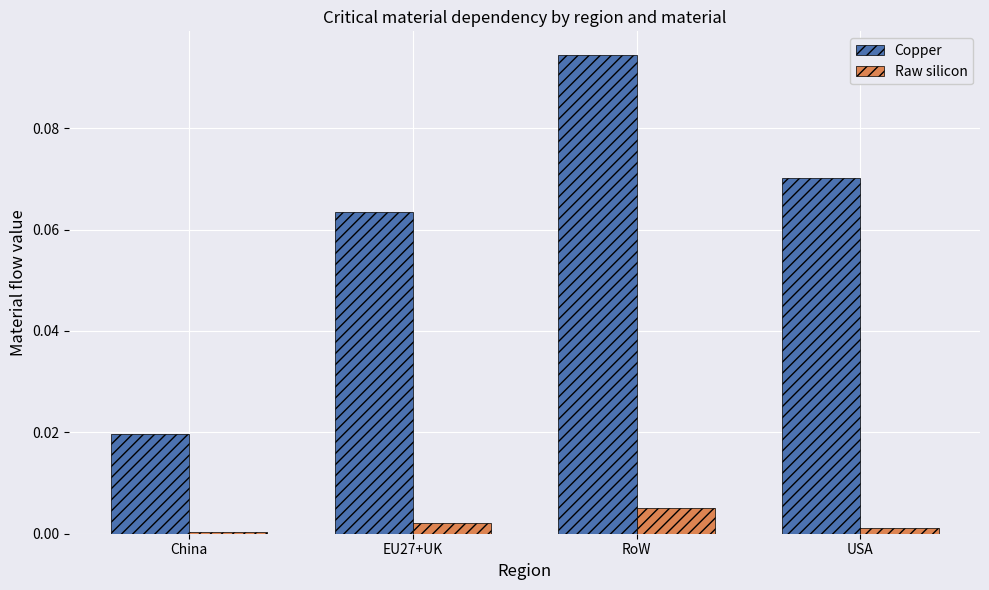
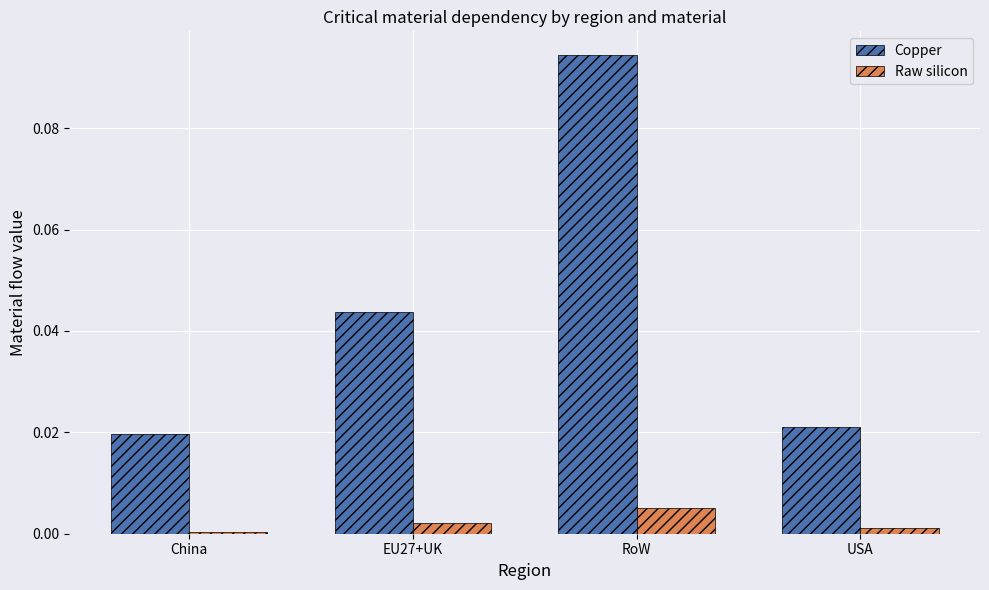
  {
    "Copper": {
      "China": 0.020,
-     "EU27+UK": 0.063,
+     "EU27+UK": 0.044,
      "RoW": 0.094,
-     "USA": 0.070
+     "USA": 0.021
    },
    "Raw silicon": {
      "EU27+UK": 0.002,
      "RoW": 0.005,
      "USA": 0.001
    }
  }
